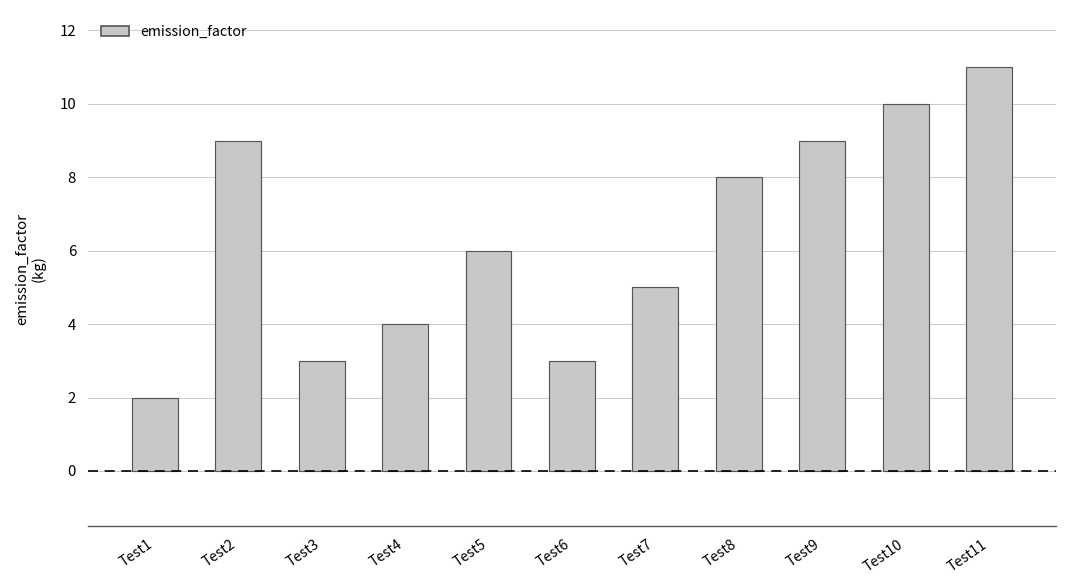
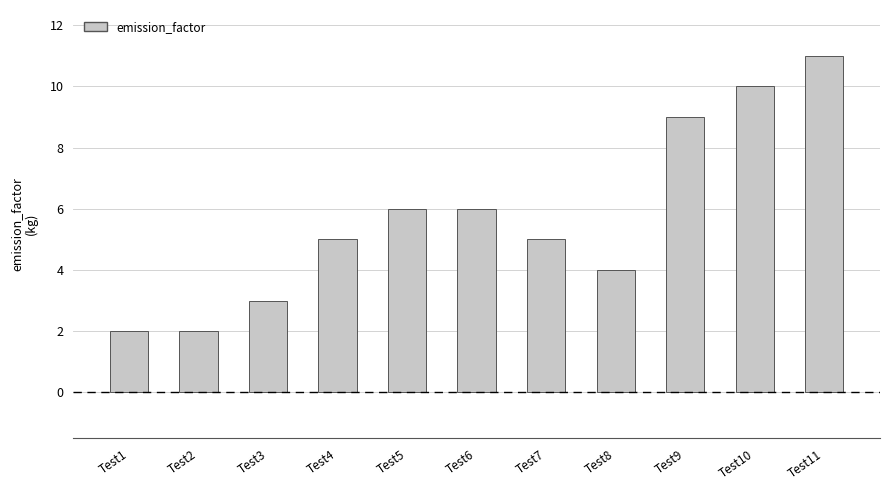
  {
    "Test1": 2,
-   "Test2": 9,
+   "Test2": 2,
    "Test3": 3,
-   "Test4": 4,
+   "Test4": 5,
    "Test5": 6,
-   "Test6": 3,
+   "Test6": 6,
    "Test7": 5,
-   "Test8": 8,
+   "Test8": 4,
    "Test9": 9,
    "Test10": 10,
    "Test11": 11
  }
